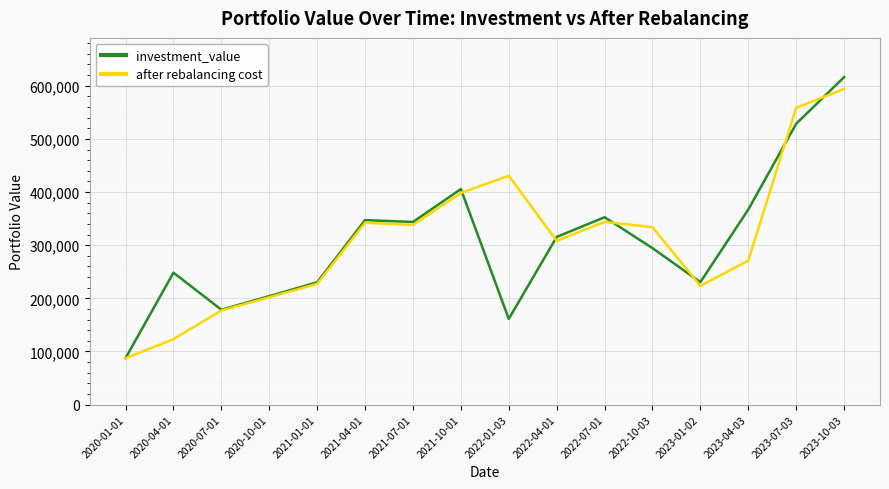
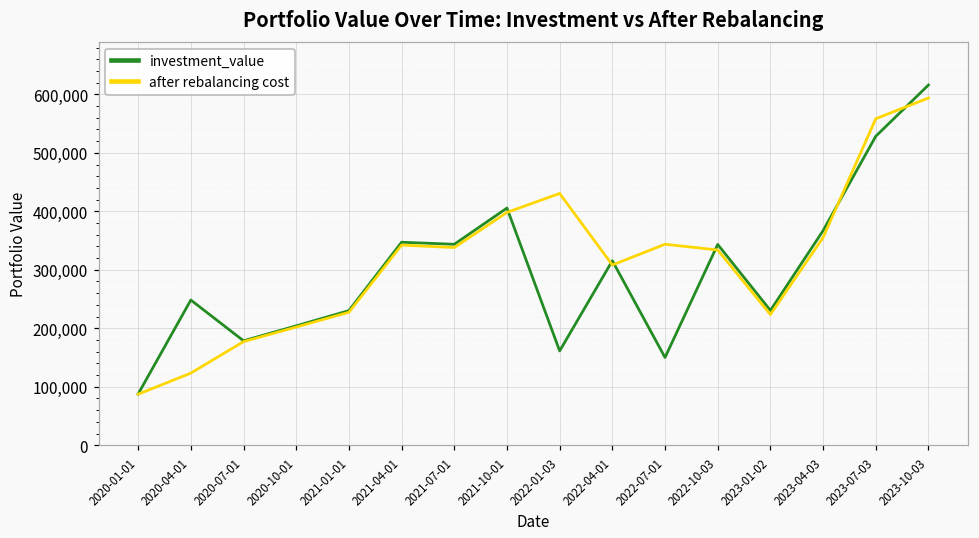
  {
    "investment_value": {
      "2020-04-01": "250,000",
      "2021-04-01": "350,000",
      "2021-07-01": "340,000",
      "2021-10-01": "410,000",
      "2022-01-03": "160,000",
      "2022-04-01": "320,000",
-     "2022-07-01": "350,000",
-     "2022-10-03": "290,000",
+     "2022-07-01": "150,000",
+     "2022-10-03": "340,000",
      "2023-01-02": "230,000",
      "2023-04-03": "370,000",
      "2023-07-03": "530,000",
      "2023-10-03": "620,000"
    },
    "after rebalancing cost": {
      "2020-04-01": "120,000",
      "2021-04-01": "340,000",
      "2021-07-01": "340,000",
      "2021-10-01": "400,000",
      "2022-01-03": "430,000",
      "2022-04-01": "310,000",
      "2022-07-01": "340,000",
      "2022-10-03": "330,000",
      "2023-01-02": "220,000",
-     "2023-04-03": "270,000",
+     "2023-04-03": "360,000",
      "2023-07-03": "560,000",
      "2023-10-03": "590,000"
    }
  }
